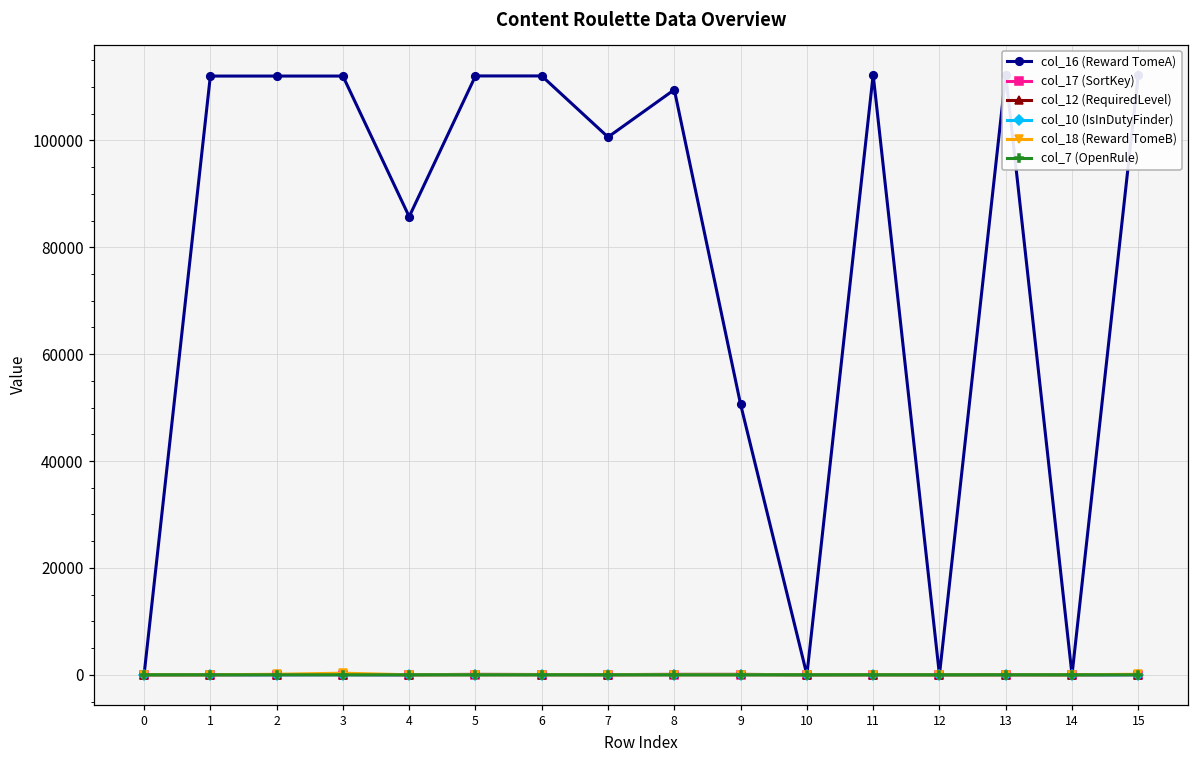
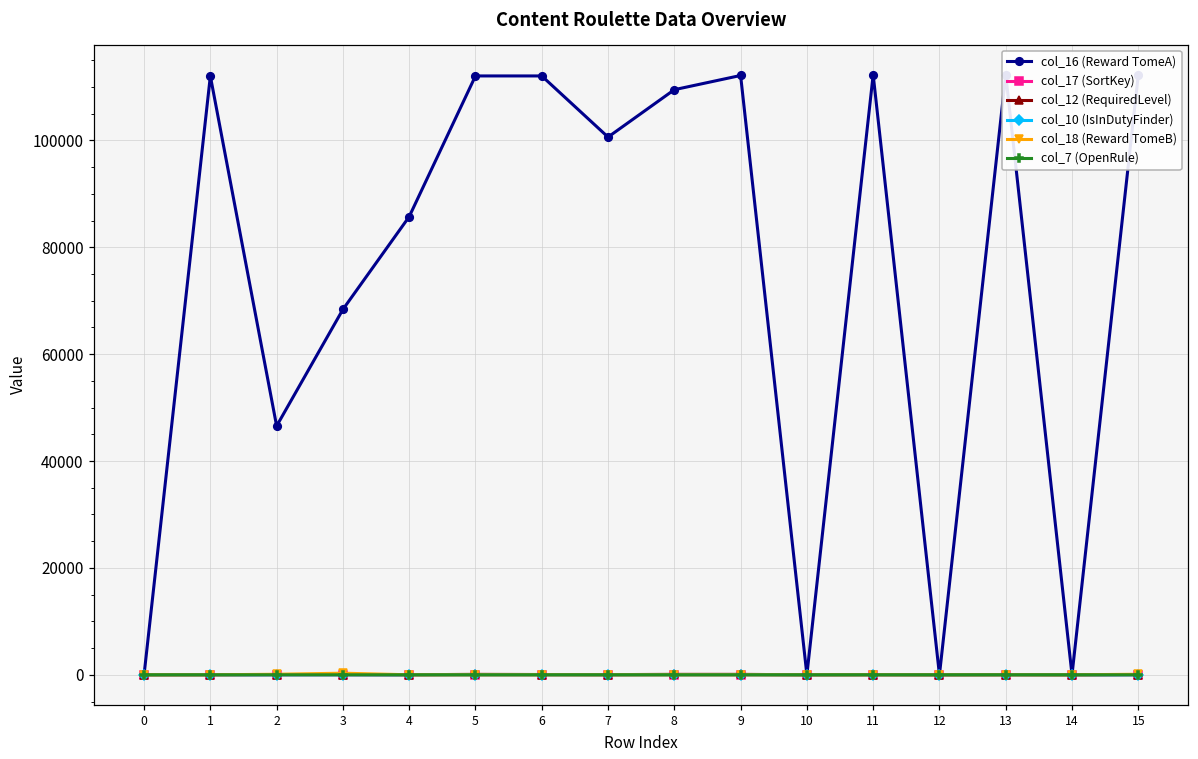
  {
    "col_16 (Reward TomeA)": {
      "1": 112000,
-     "2": 112000,
-     "3": 112000,
+     "2": 47000,
+     "3": 68000,
      "4": 86000,
      "5": 112000,
      "6": 112000,
      "7": 101000,
      "8": 109000,
-     "9": 51000,
+     "9": 112000,
      "11": 112000
    }
  }
